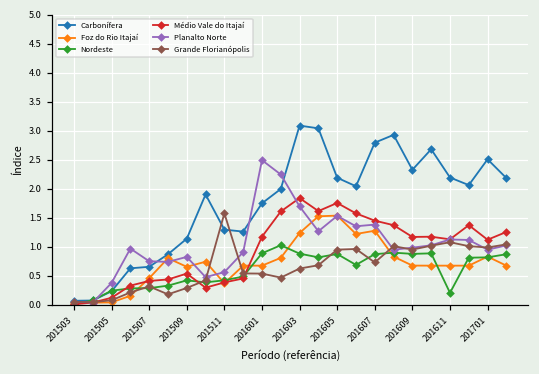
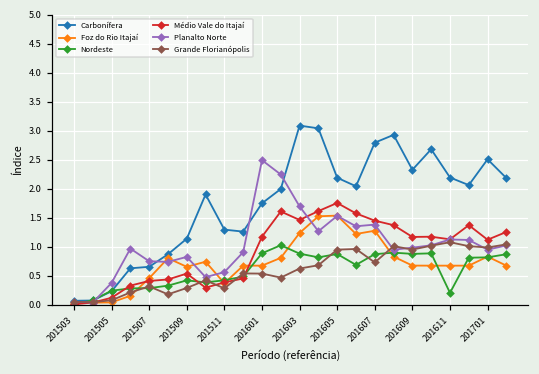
  {
    "Carbonífera": {
      "201507": 0.7,
      "201509": 1.1,
      "201511": 1.3,
      "201601": 1.8,
      "201603": 3.1,
      "201605": 2.2,
      "201607": 2.8,
      "201609": 2.3,
      "201611": 2.2,
      "201701": 2.5
    },
    "Foz do Rio Itajaí": {
      "201509": 0.7,
      "201601": 0.7,
      "201603": 1.2,
      "201607": 1.3,
      "201609": 0.7,
      "201611": 0.7
    },
    "Nordeste": {
      "201509": 0.4,
      "201601": 0.9,
      "201603": 0.9,
      "201605": 0.9,
      "201607": 0.9,
      "201609": 0.9,
      "201611": 0.2
    },
    "Médio Vale do Itajaí": {
      "201509": 0.5,
      "201601": 1.2,
-     "201603": 1.8,
+     "201603": 1.5,
      "201605": 1.8,
      "201607": 1.5,
      "201609": 1.2,
      "201701": 1.1
    },
    "Planalto Norte": {
      "201505": 0.4,
      "201507": 0.8,
      "201509": 0.8,
      "201511": 0.6,
      "201601": 2.5,
      "201603": 1.7,
      "201607": 1.4
    },
    "Grande Florianópolis": {
      "201509": 0.3,
-     "201511": 1.6,
+     "201511": 0.3,
      "201601": 0.5,
      "201603": 0.6,
      "201605": 1.0,
      "201607": 0.7
    }
  }
